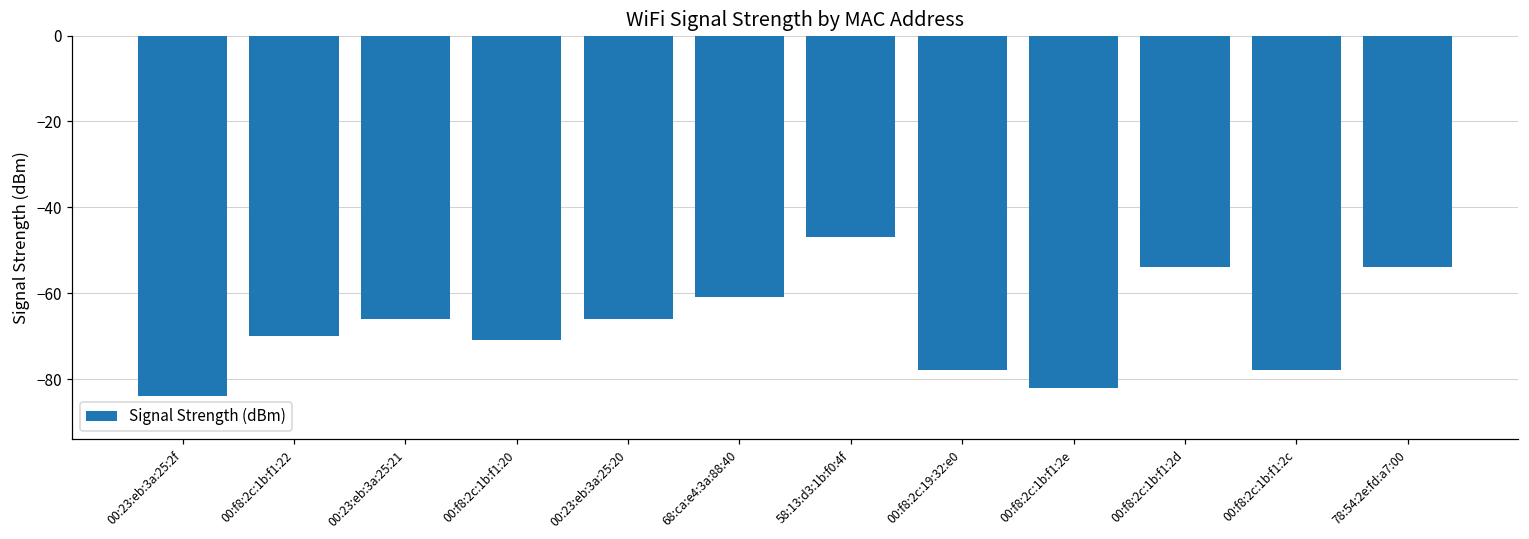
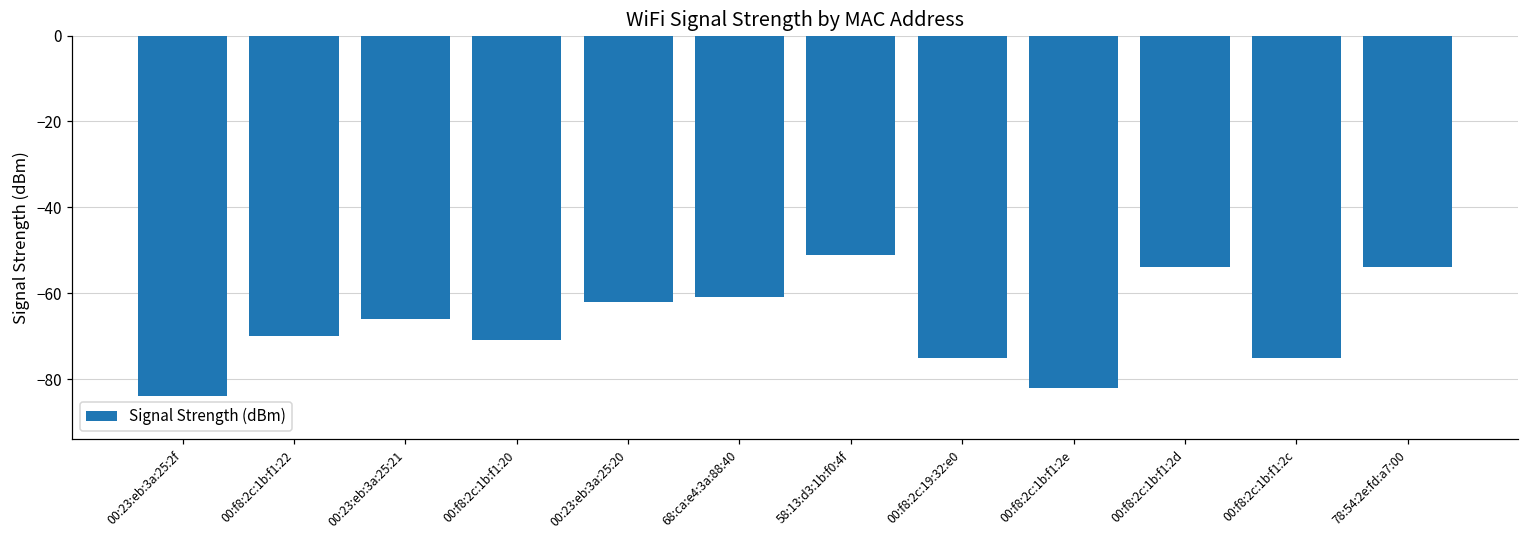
  {
    "00:23:eb:3a:25:2f": -84,
    "00:f8:2c:1b:f1:22": -70,
    "00:23:eb:3a:25:21": -66,
    "00:f8:2c:1b:f1:20": -71,
-   "00:23:eb:3a:25:20": -66,
+   "00:23:eb:3a:25:20": -62,
    "68:ca:e4:3a:88:40": -61,
-   "58:13:d3:1b:f0:4f": -47,
-   "00:f8:2c:19:32:e0": -78,
+   "58:13:d3:1b:f0:4f": -51,
+   "00:f8:2c:19:32:e0": -75,
    "00:f8:2c:1b:f1:2e": -82,
    "00:f8:2c:1b:f1:2d": -54,
-   "00:f8:2c:1b:f1:2c": -78,
+   "00:f8:2c:1b:f1:2c": -75,
    "78:54:2e:fd:a7:00": -54
  }
